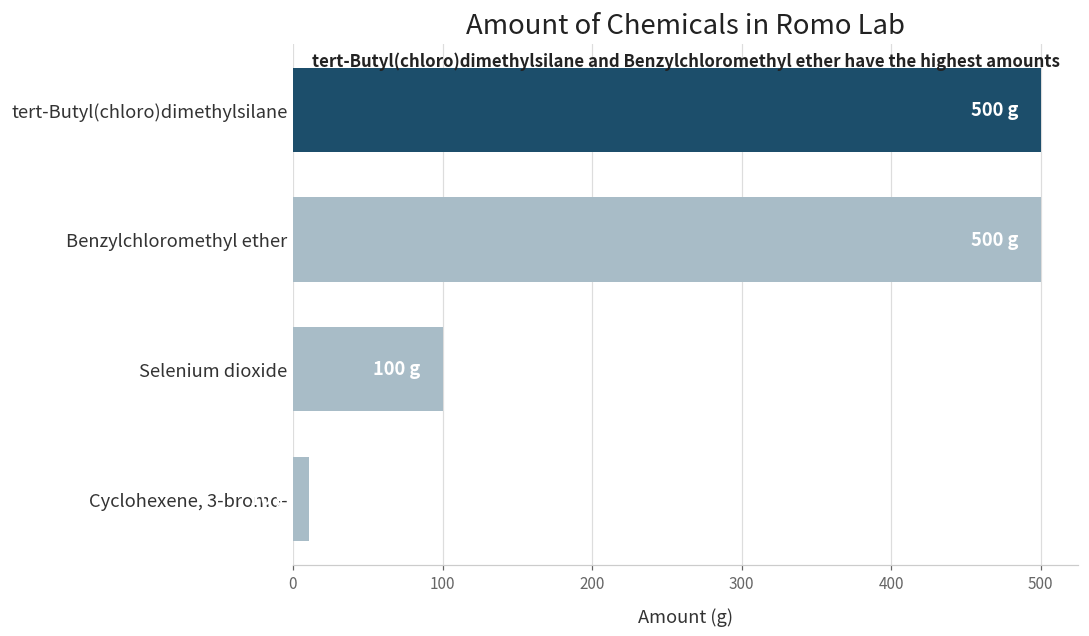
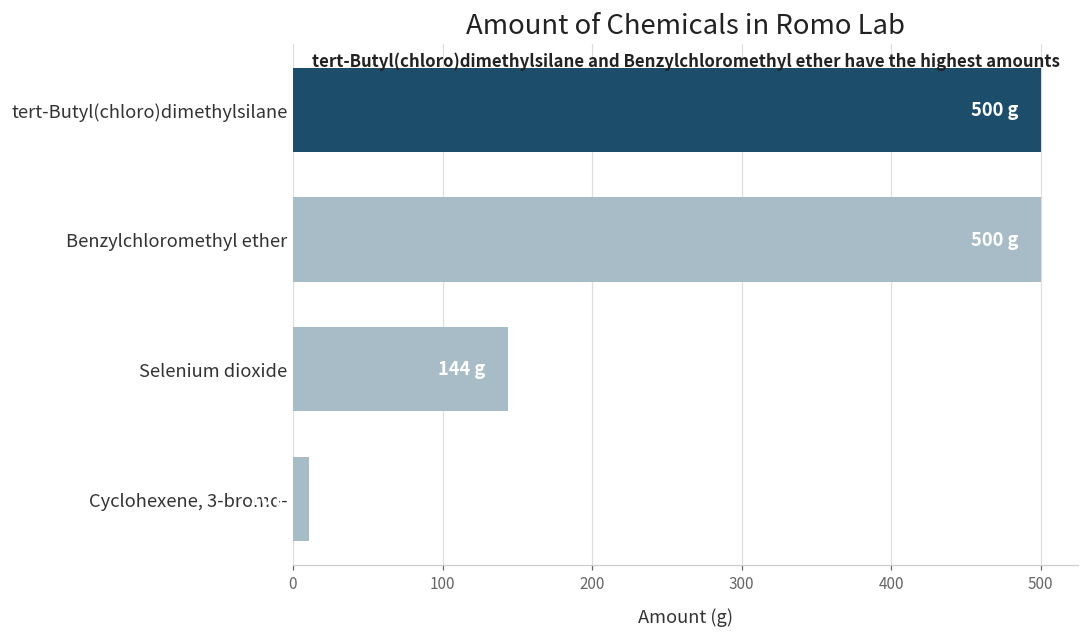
  {
    "tert-Butyl(chloro)dimethylsilane": 500,
    "Benzylchloromethyl ether": 500,
-   "Selenium dioxide": 100
+   "Selenium dioxide": 144
  }
